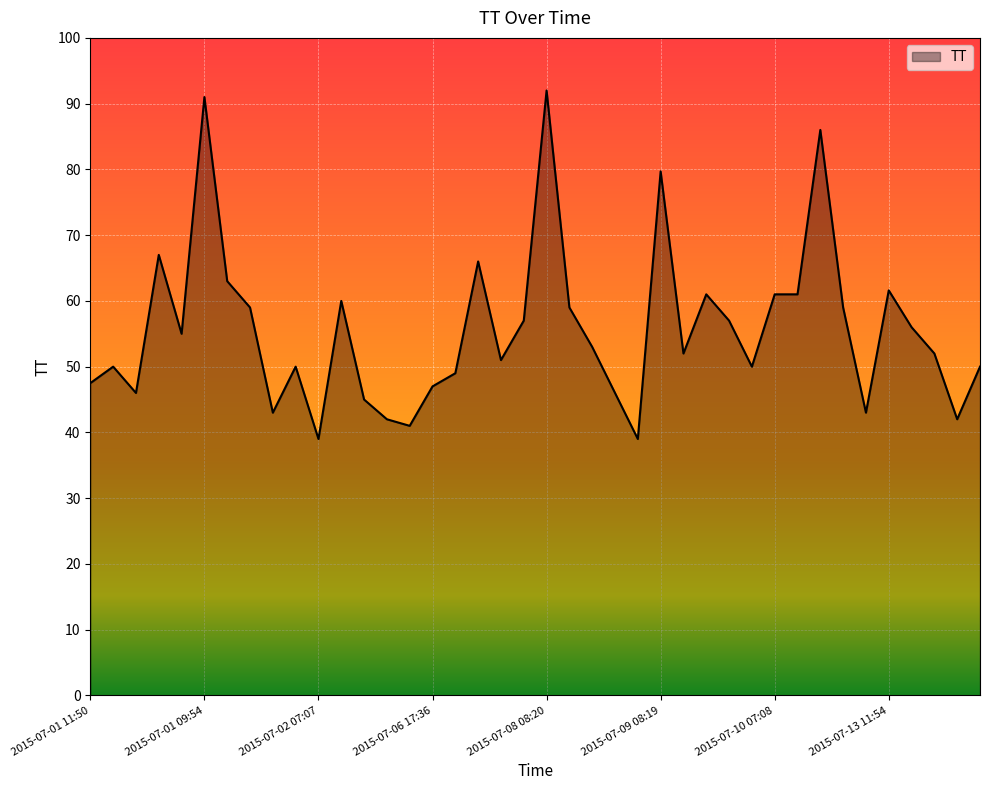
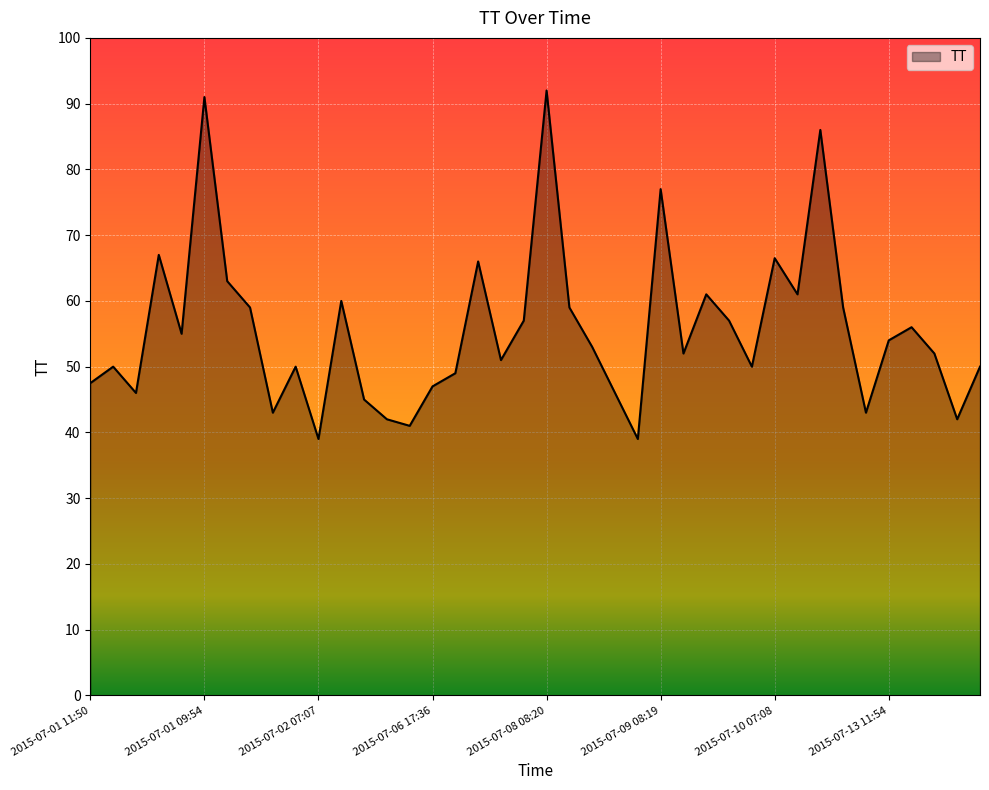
  {
    "2015-07-01 11:50": 48,
    "2015-07-01 09:54": 91,
    "2015-07-02 07:07": 39,
    "2015-07-06 17:36": 47,
    "2015-07-08 08:20": 92,
-   "2015-07-09 08:19": 80,
-   "2015-07-10 07:08": 61,
-   "2015-07-13 11:54": 62
+   "2015-07-09 08:19": 77,
+   "2015-07-10 07:08": 67,
+   "2015-07-13 11:54": 54
  }
